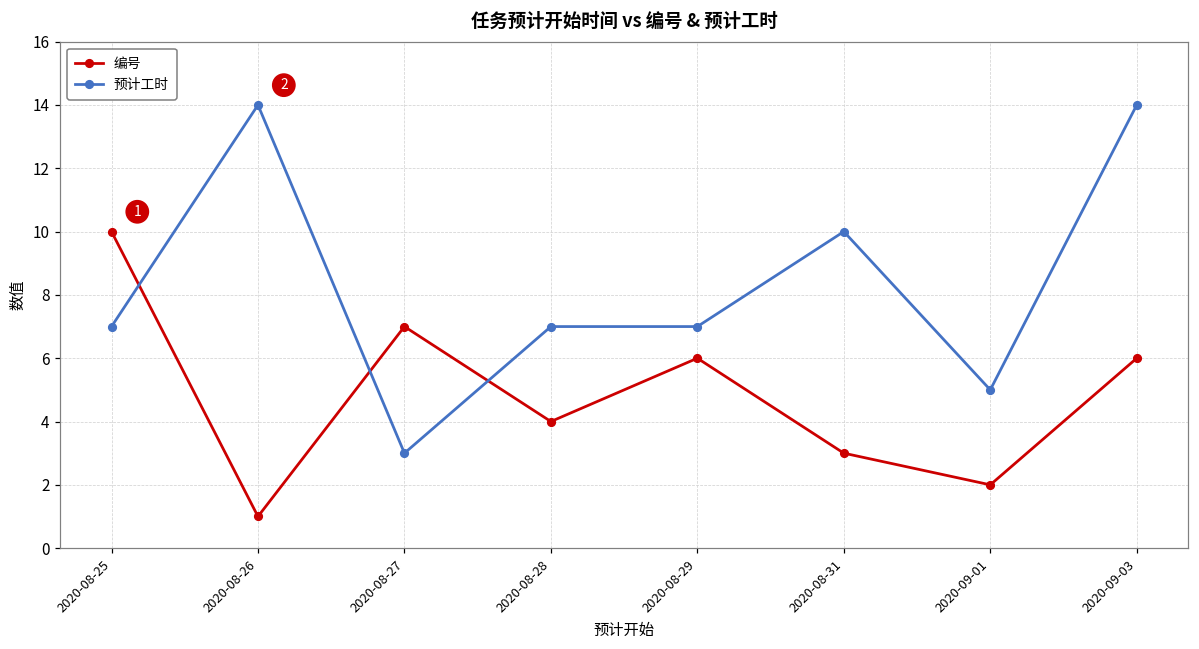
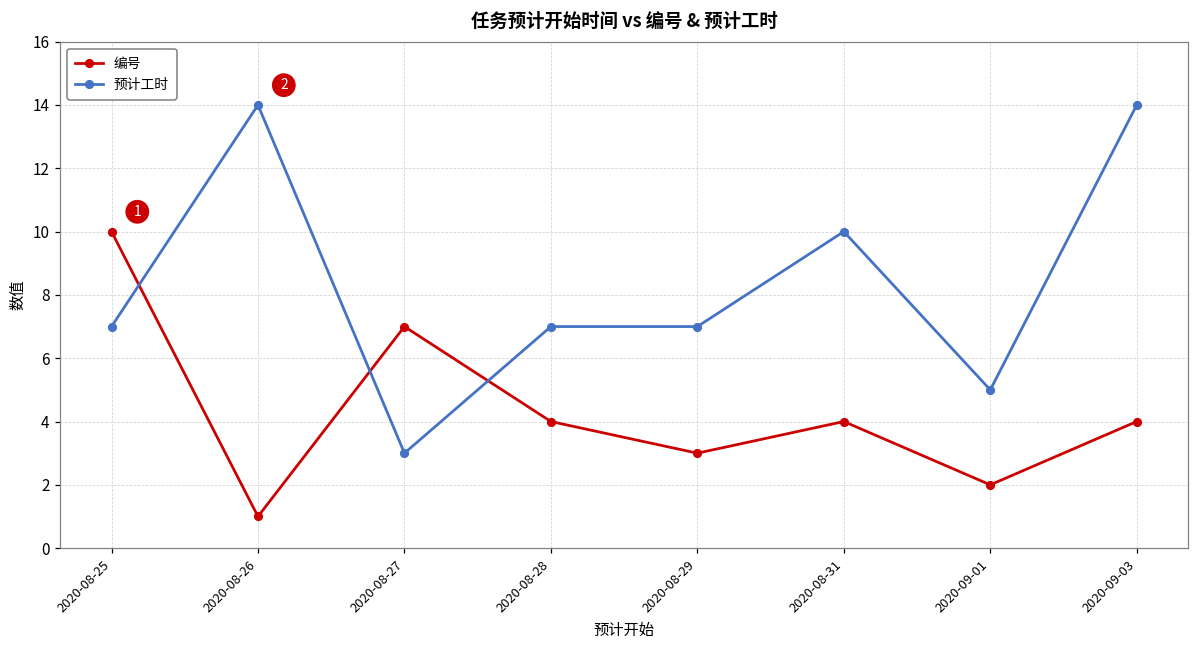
  {
    "编号": {
      "2020-08-26": 1,
      "2020-08-27": 7,
      "2020-08-28": 4,
-     "2020-08-29": 6,
-     "2020-08-31": 3,
+     "2020-08-29": 3,
+     "2020-08-31": 4,
      "2020-09-01": 2,
-     "2020-09-03": 6
+     "2020-09-03": 4
    },
    "预计工时": {
      "2020-08-25": 7,
      "2020-08-27": 3,
      "2020-08-28": 7,
      "2020-08-29": 7,
      "2020-08-31": 10,
      "2020-09-01": 5,
      "2020-09-03": 14
    }
  }
